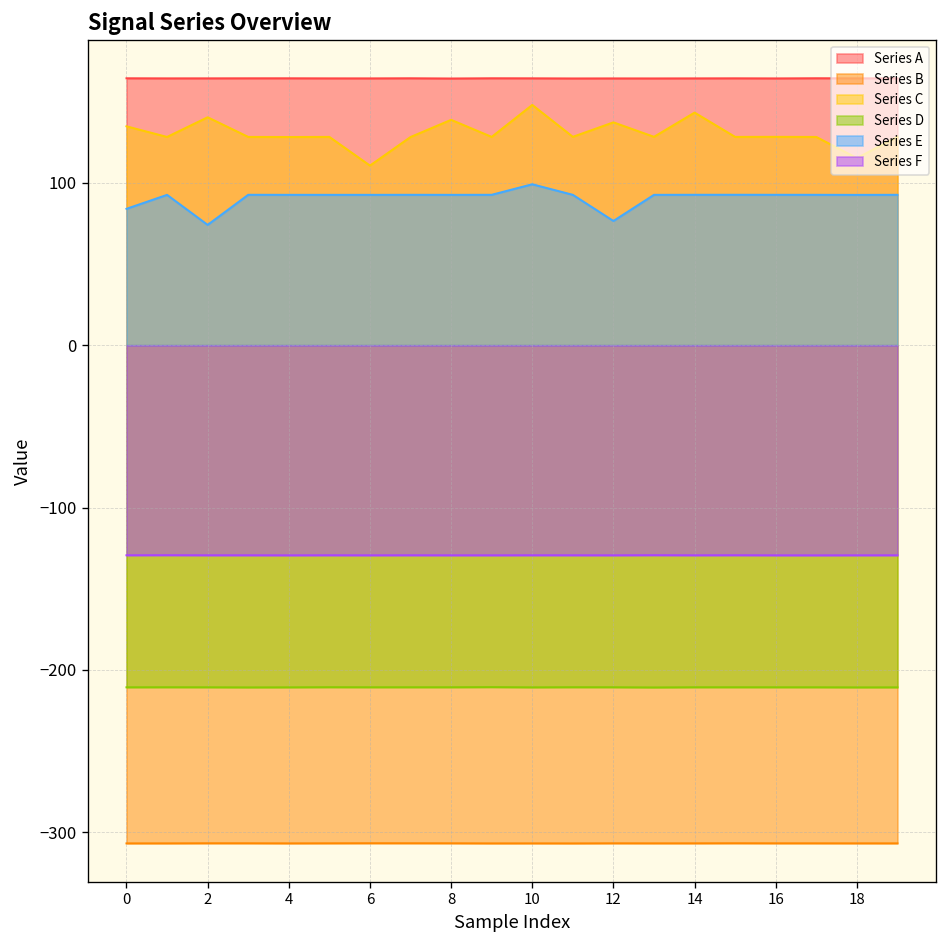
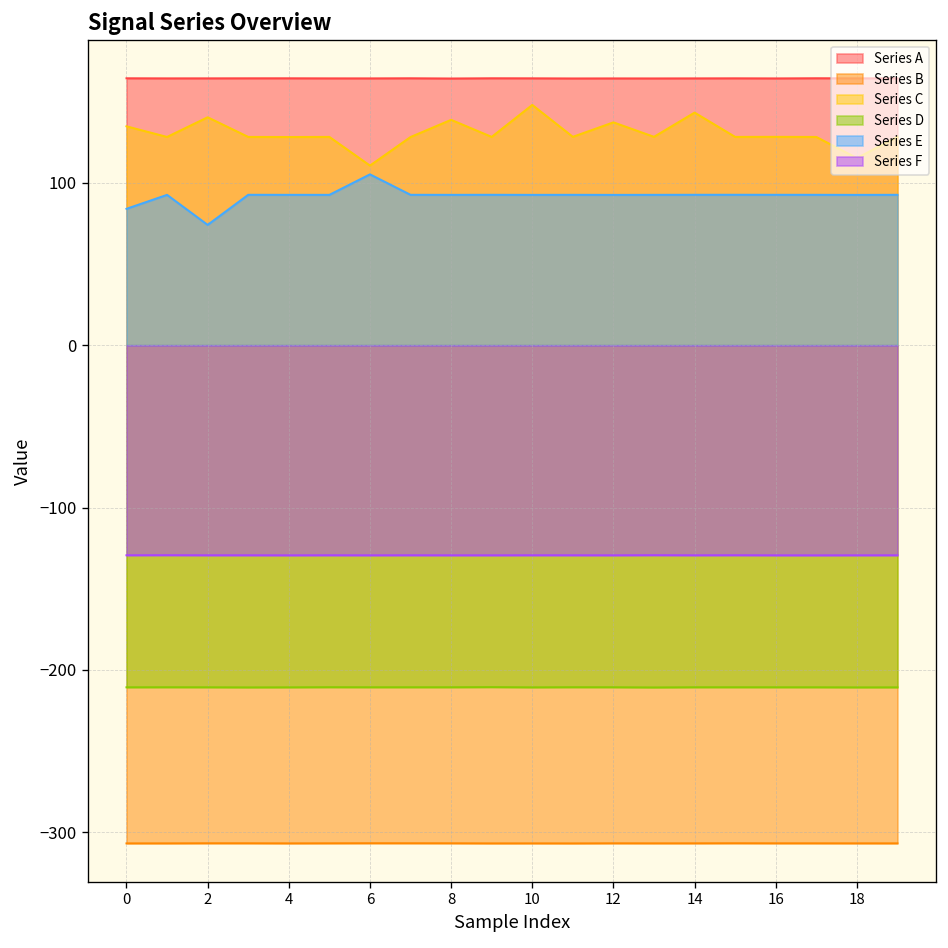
  {
    "Series A": {
      "0": 164,
      "2": 164,
      "4": 164,
      "6": 164,
      "8": 164,
      "10": 164,
      "12": 164,
      "14": 164,
      "16": 164
    },
    "Series C": {
      "0": 135,
      "2": 140,
      "4": 128,
      "6": 111,
      "8": 139,
      "10": 148,
      "12": 137,
      "14": 143,
      "16": 128
    },
    "Series E": {
      "0": 84,
      "2": 74,
      "4": 93,
-     "6": 93,
+     "6": 105,
      "8": 93,
-     "10": 99,
-     "12": 77,
+     "10": 93,
+     "12": 93,
      "14": 93,
      "16": 93,
      "18": 93
    }
  }
